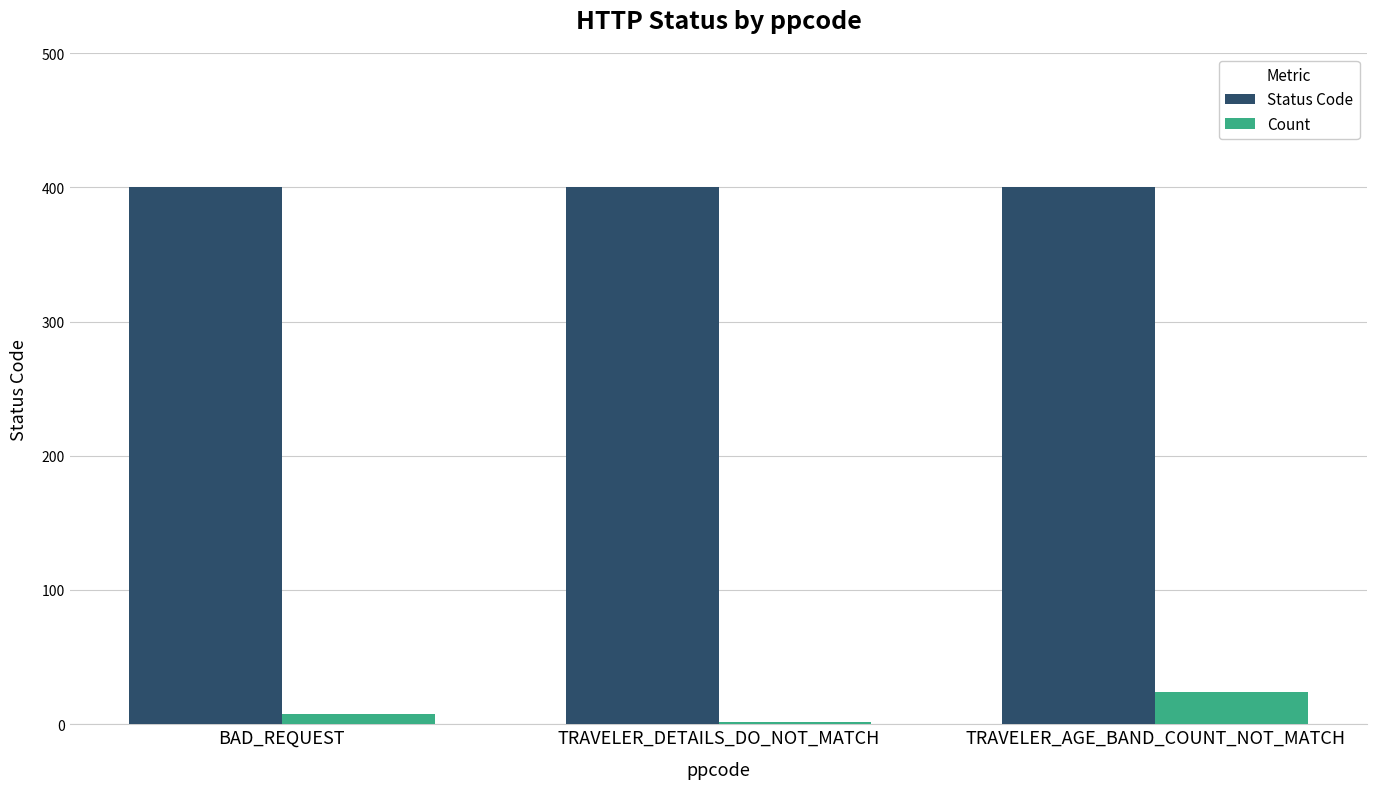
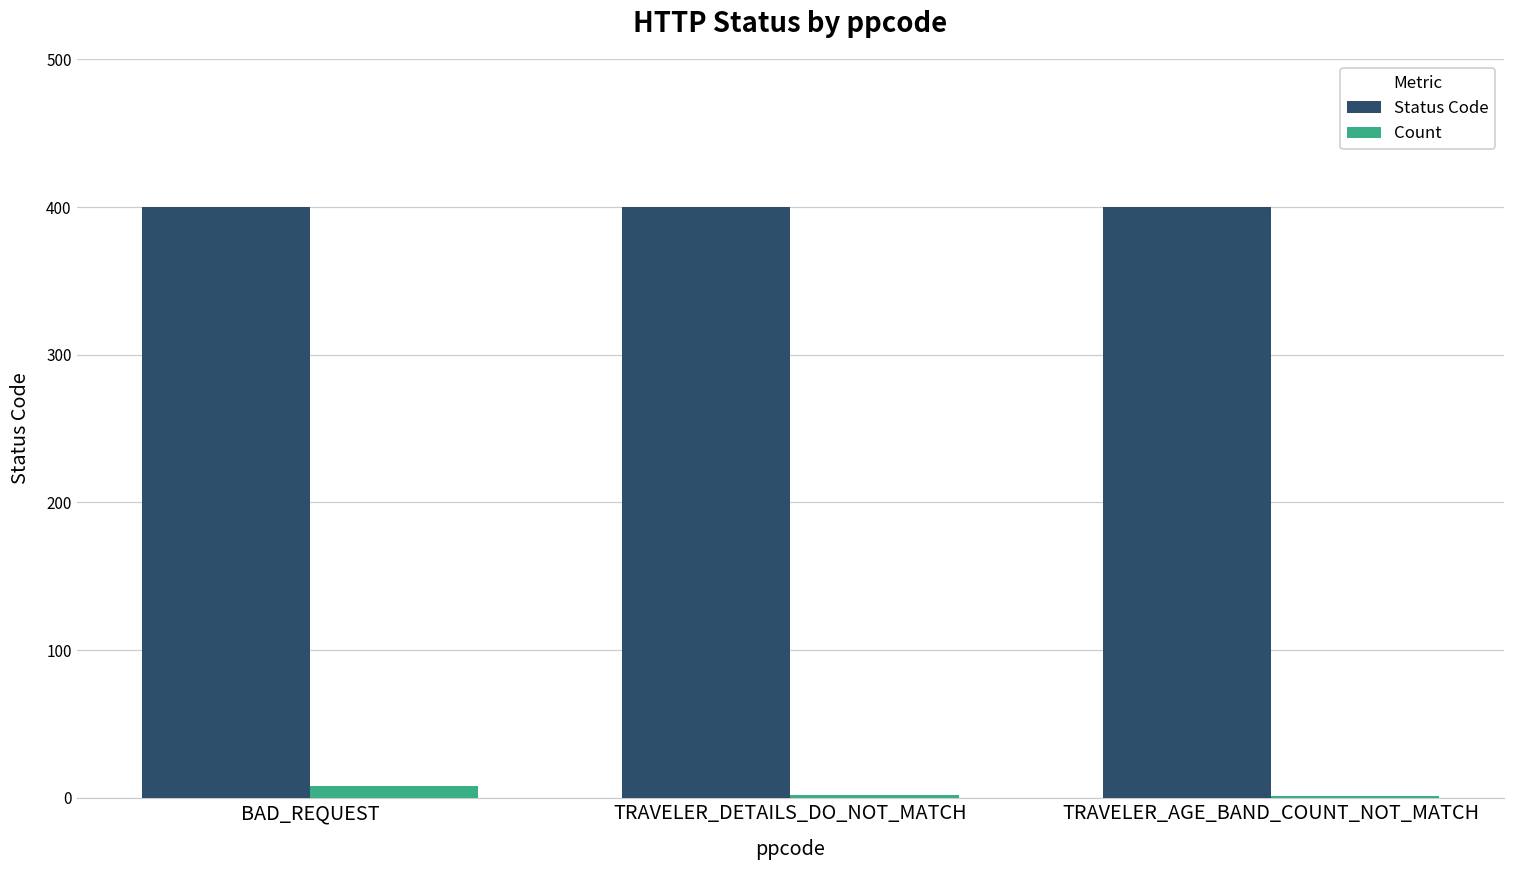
  {
    "Status Code": {
      "BAD_REQUEST": 400,
      "TRAVELER_DETAILS_DO_NOT_MATCH": 400,
      "TRAVELER_AGE_BAND_COUNT_NOT_MATCH": 400
    },
    "Count": {
      "BAD_REQUEST": 8,
      "TRAVELER_DETAILS_DO_NOT_MATCH": 2,
-     "TRAVELER_AGE_BAND_COUNT_NOT_MATCH": 24
+     "TRAVELER_AGE_BAND_COUNT_NOT_MATCH": 1
    }
  }
